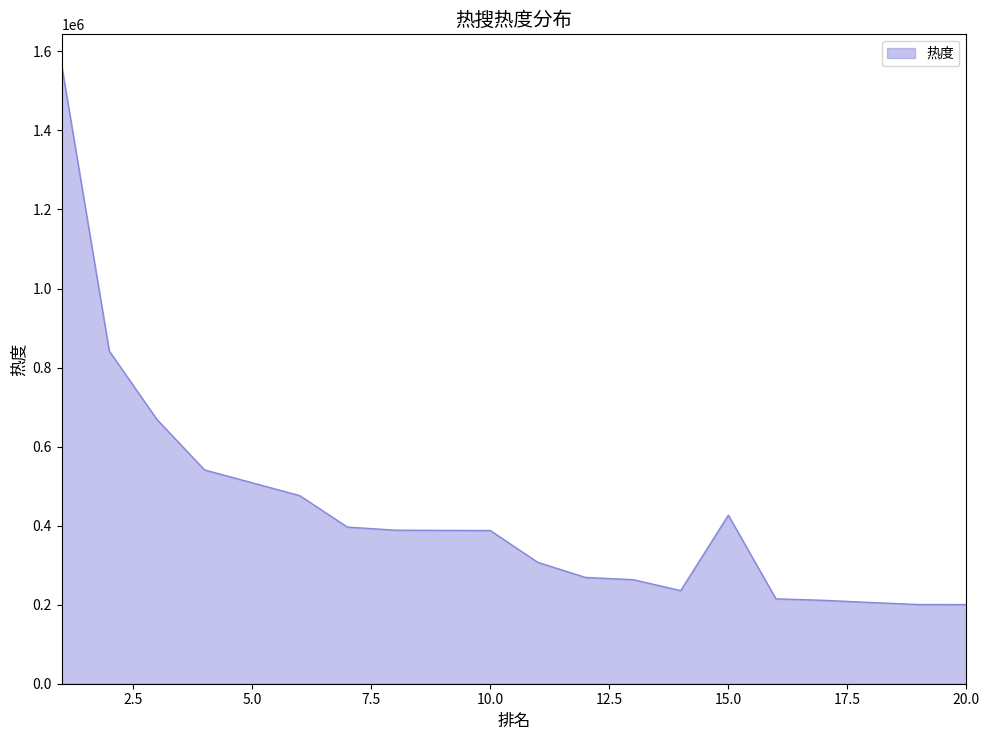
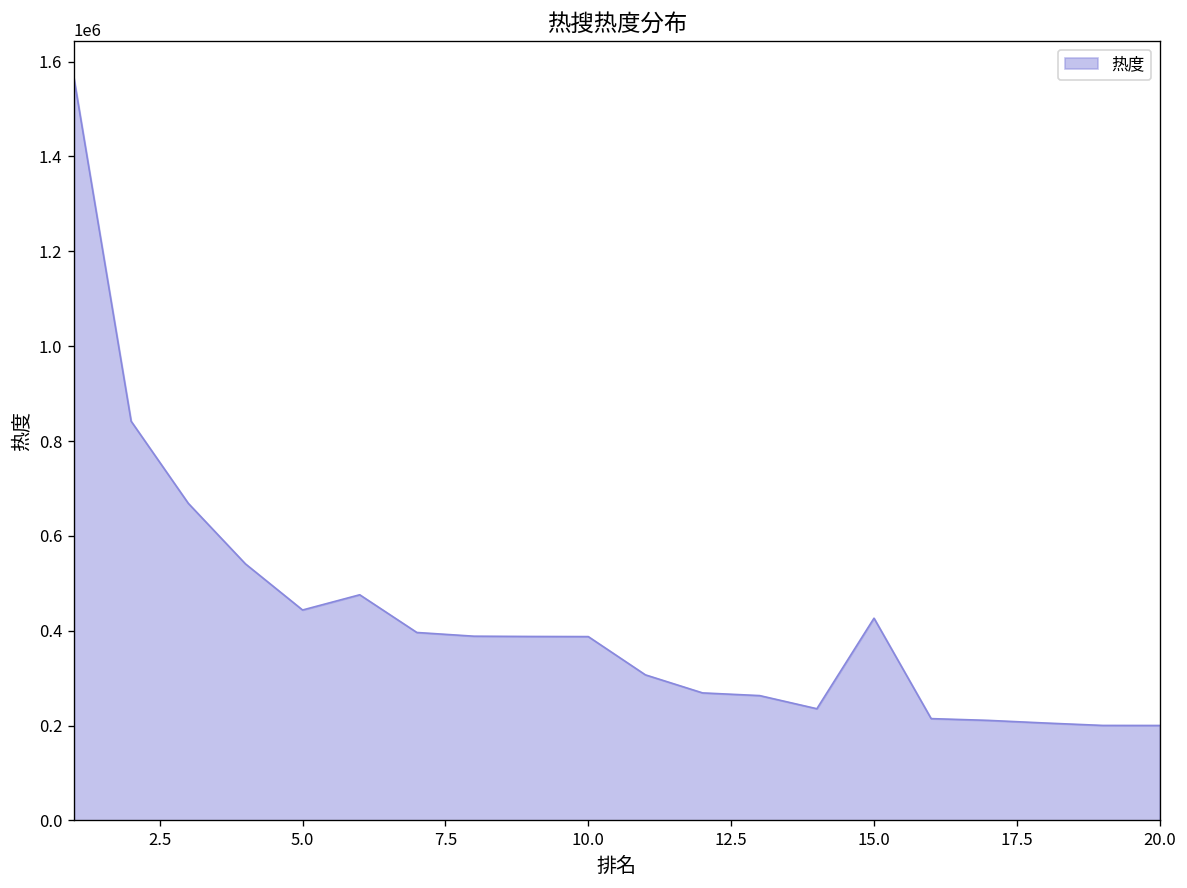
  {
-   "5.0": 510000,
+   "5.0": 440000,
    "10.0": 390000,
    "15.0": 430000,
    "20.0": 200000
  }
